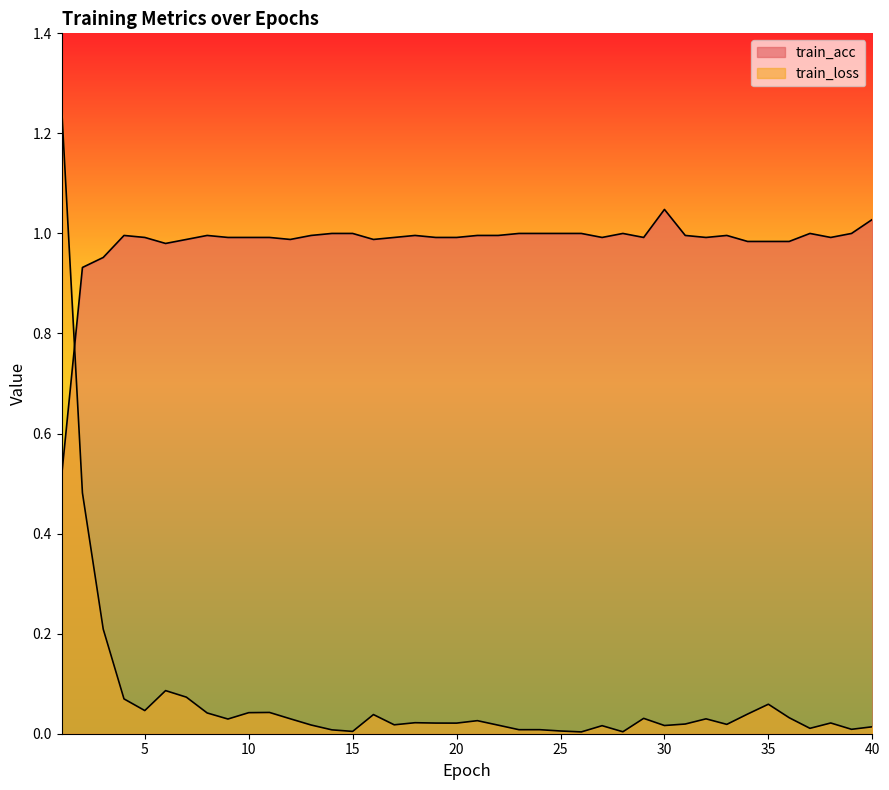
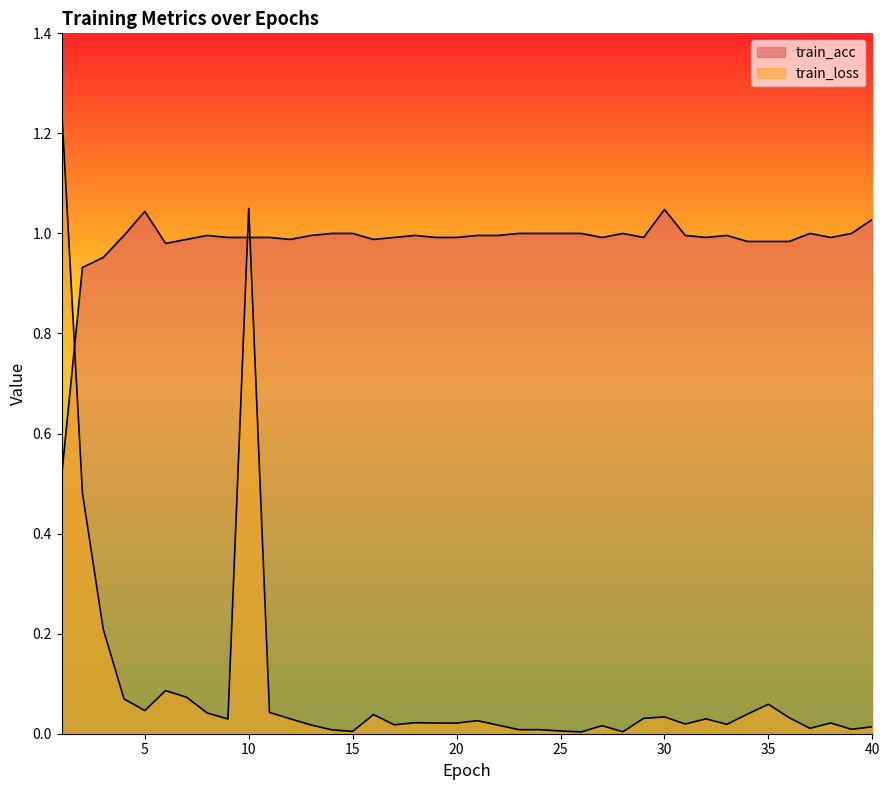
  {
    "train_acc": {
-     "5": 0.99,
+     "5": 1.04,
      "10": 0.99,
      "15": 1.00,
      "20": 0.99,
      "25": 1.00,
      "30": 1.05,
      "35": 0.98,
      "40": 1.03
    },
    "train_loss": {
      "5": 0.05,
-     "10": 0.04,
+     "10": 1.05,
      "15": 0.00,
      "20": 0.02,
      "25": 0.01,
-     "30": 0.02,
+     "30": 0.03,
      "35": 0.06,
      "40": 0.01
    }
  }
